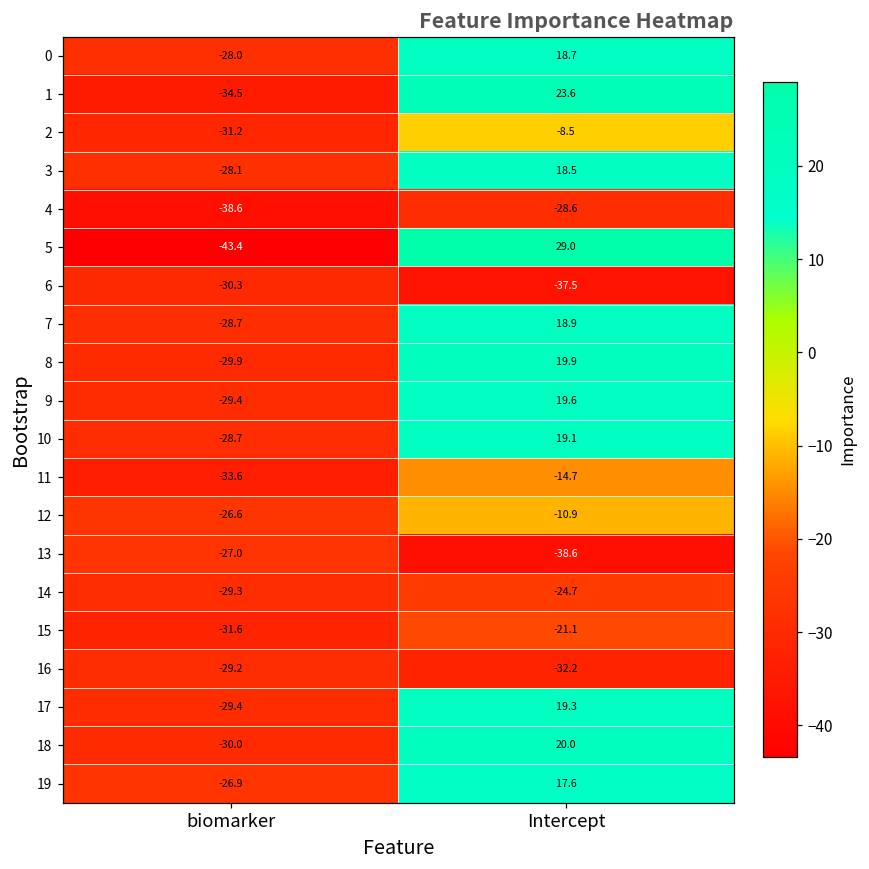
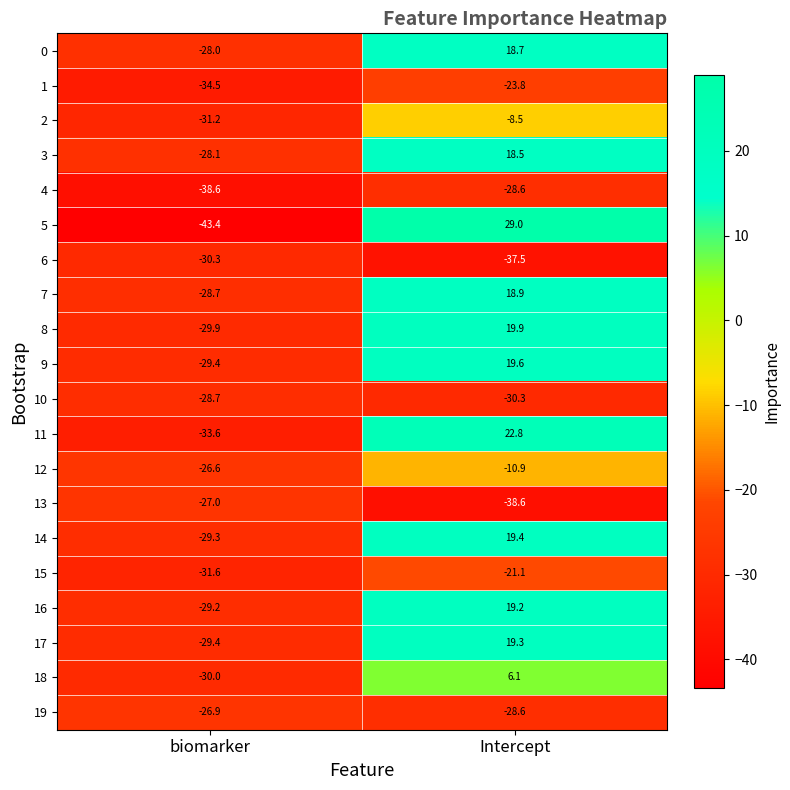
  {
    "0": {
      "biomarker": -28.0,
      "Intercept": 18.7
    },
    "1": {
      "biomarker": -34.5,
-     "Intercept": 23.6
+     "Intercept": -23.8
    },
    "2": {
      "biomarker": -31.2,
      "Intercept": -8.5
    },
    "3": {
      "biomarker": -28.1,
      "Intercept": 18.5
    },
    "4": {
      "biomarker": -38.6,
      "Intercept": -28.6
    },
    "5": {
      "biomarker": -43.4,
      "Intercept": 29.0
    },
    "6": {
      "biomarker": -30.3,
      "Intercept": -37.5
    },
    "7": {
      "biomarker": -28.7,
      "Intercept": 18.9
    },
    "8": {
      "biomarker": -29.9,
      "Intercept": 19.9
    },
    "9": {
      "biomarker": -29.4,
      "Intercept": 19.6
    },
    "10": {
      "biomarker": -28.7,
-     "Intercept": 19.1
+     "Intercept": -30.3
    },
    "11": {
      "biomarker": -33.6,
-     "Intercept": -14.7
+     "Intercept": 22.8
    },
    "12": {
      "biomarker": -26.6,
      "Intercept": -10.9
    },
    "13": {
      "biomarker": -27.0,
      "Intercept": -38.6
    },
    "14": {
      "biomarker": -29.3,
-     "Intercept": -24.7
+     "Intercept": 19.4
    },
    "15": {
      "biomarker": -31.6,
      "Intercept": -21.1
    },
    "16": {
      "biomarker": -29.2,
-     "Intercept": -32.2
+     "Intercept": 19.2
    },
    "17": {
      "biomarker": -29.4,
      "Intercept": 19.3
    },
    "18": {
      "biomarker": -30.0,
-     "Intercept": 20.0
+     "Intercept": 6.1
    },
    "19": {
      "biomarker": -26.9,
-     "Intercept": 17.6
+     "Intercept": -28.6
    }
  }
